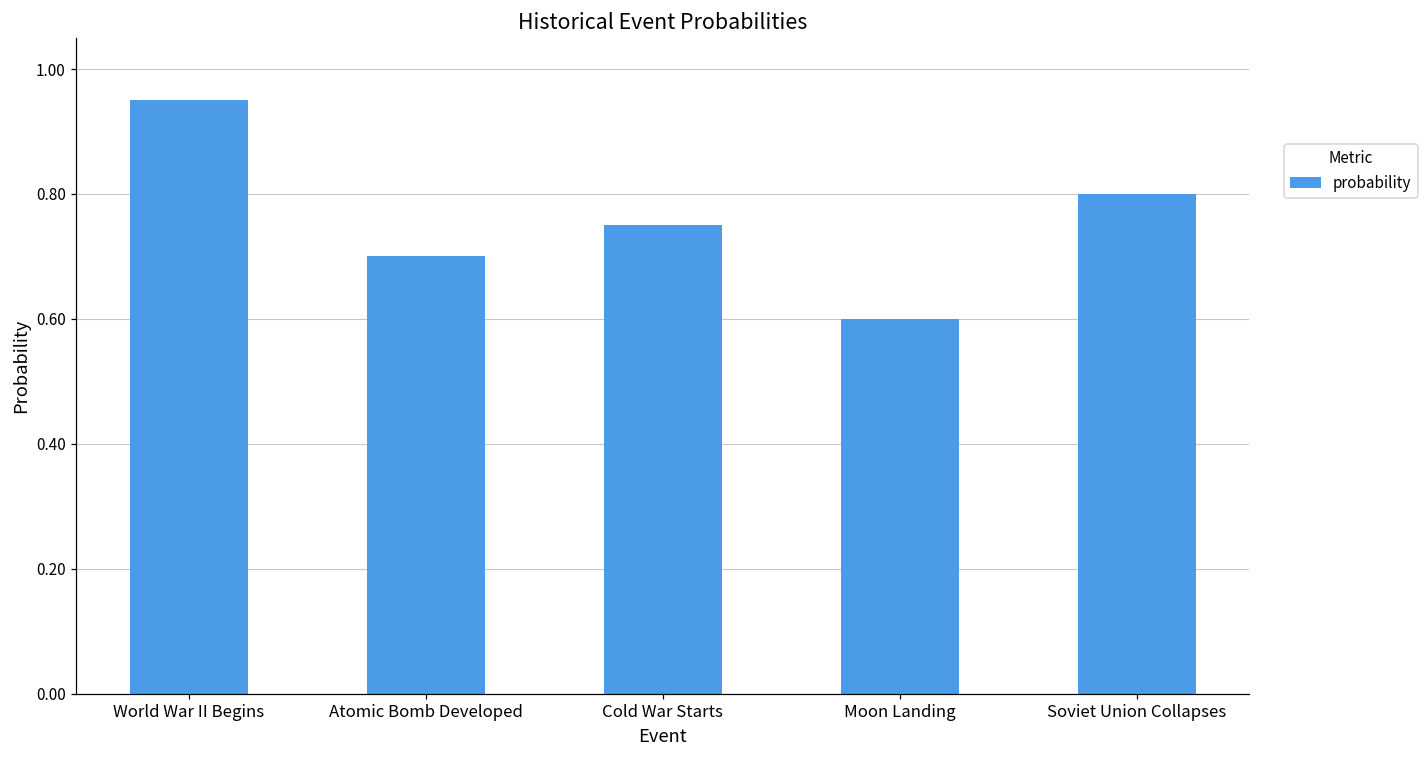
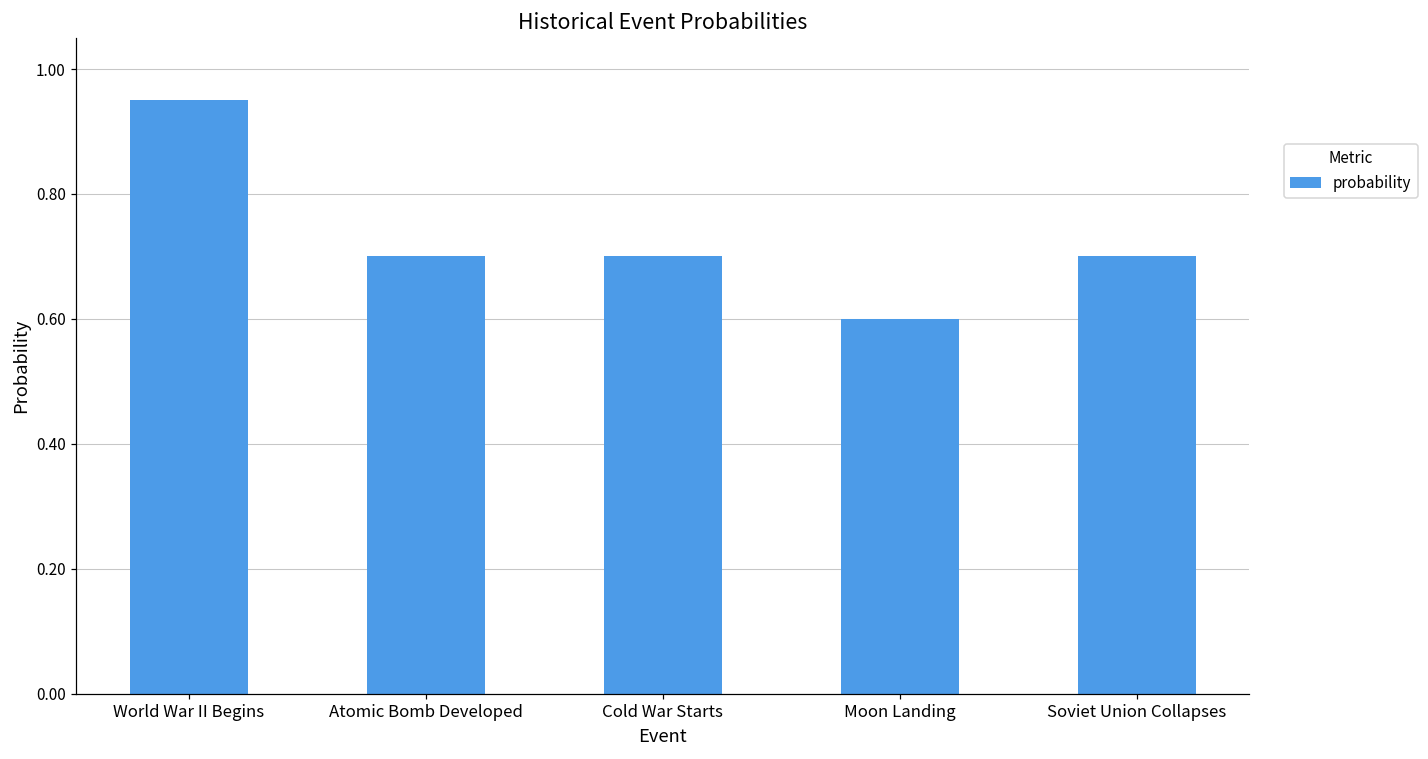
  {
    "World War II Begins": 0.95,
    "Atomic Bomb Developed": 0.70,
-   "Cold War Starts": 0.75,
+   "Cold War Starts": 0.70,
    "Moon Landing": 0.60,
-   "Soviet Union Collapses": 0.8
+   "Soviet Union Collapses": 0.7
  }
